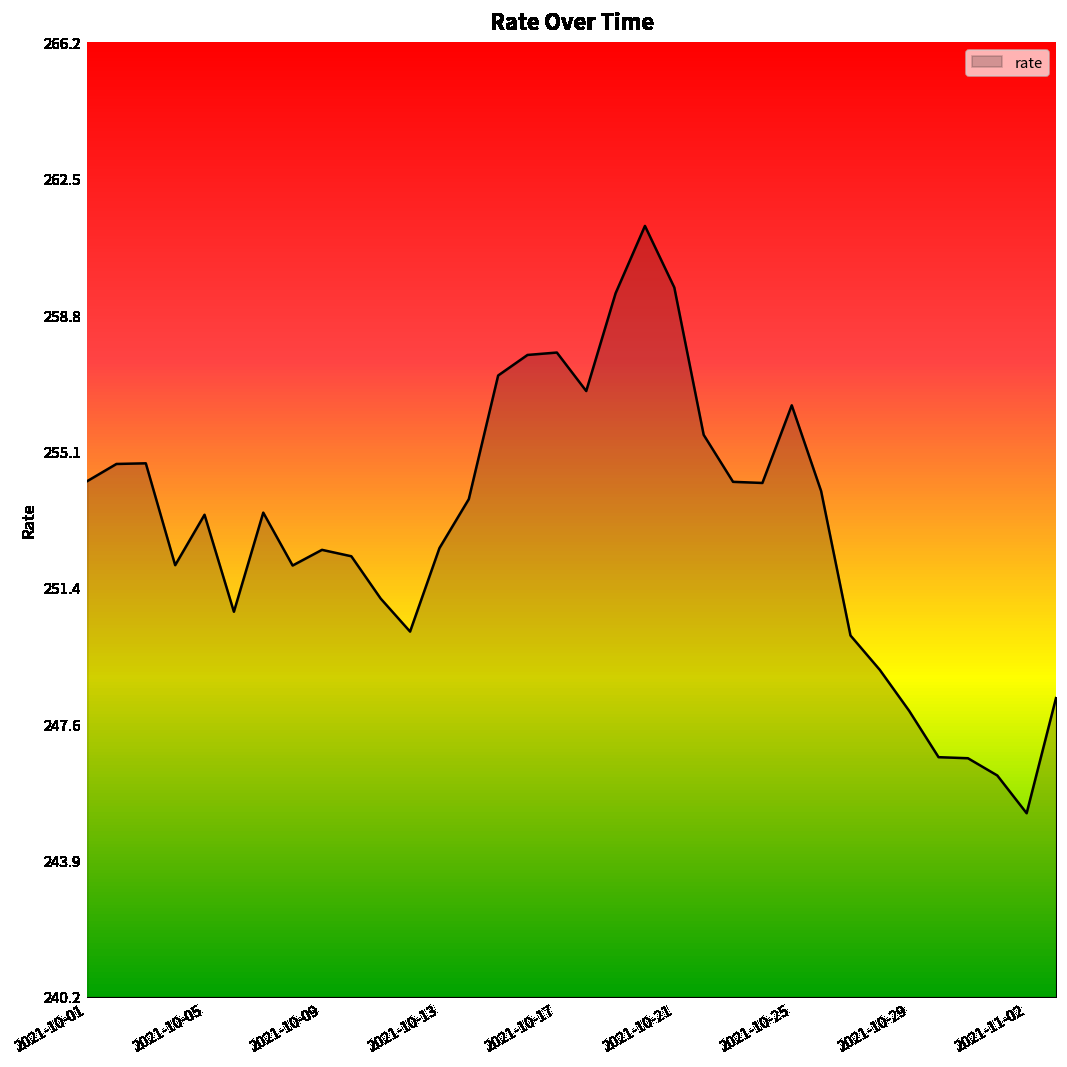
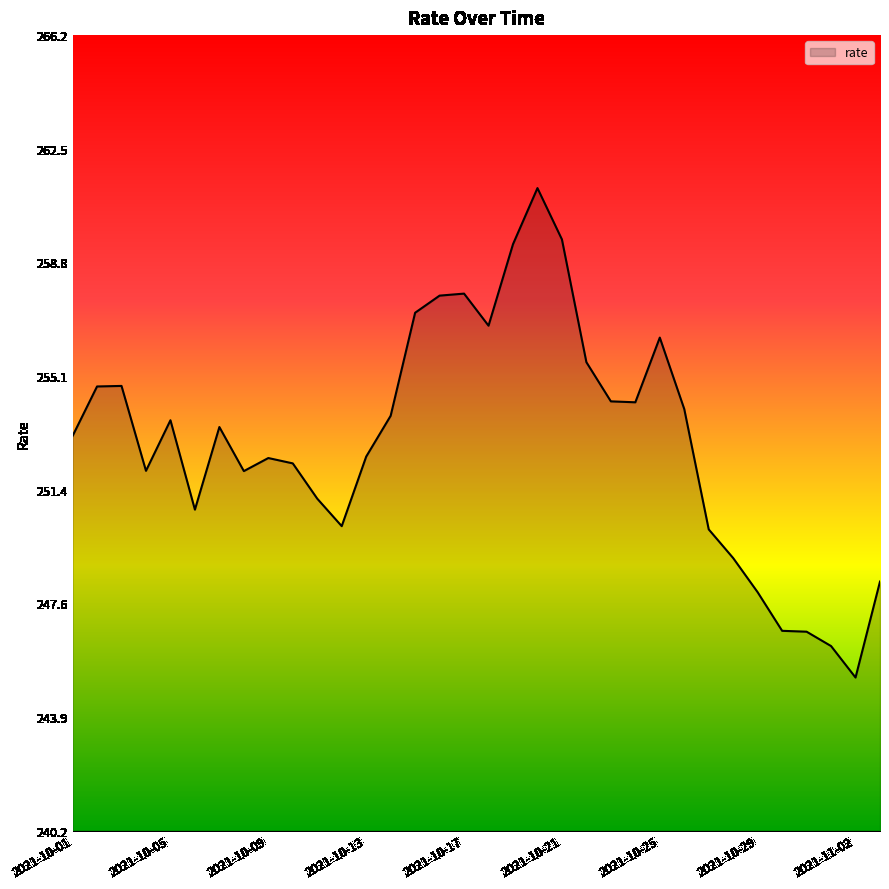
  {
-   "2021-10-01": 254.3,
-   "2021-10-05": 253.3,
+   "2021-10-01": 253.1,
+   "2021-10-05": 253.6,
    "2021-10-09": 252.4,
    "2021-10-13": 252.4,
    "2021-10-17": 257.8,
    "2021-10-21": 259.5,
    "2021-10-25": 256.3,
    "2021-10-29": 248.0,
    "2021-11-02": 245.2
  }
